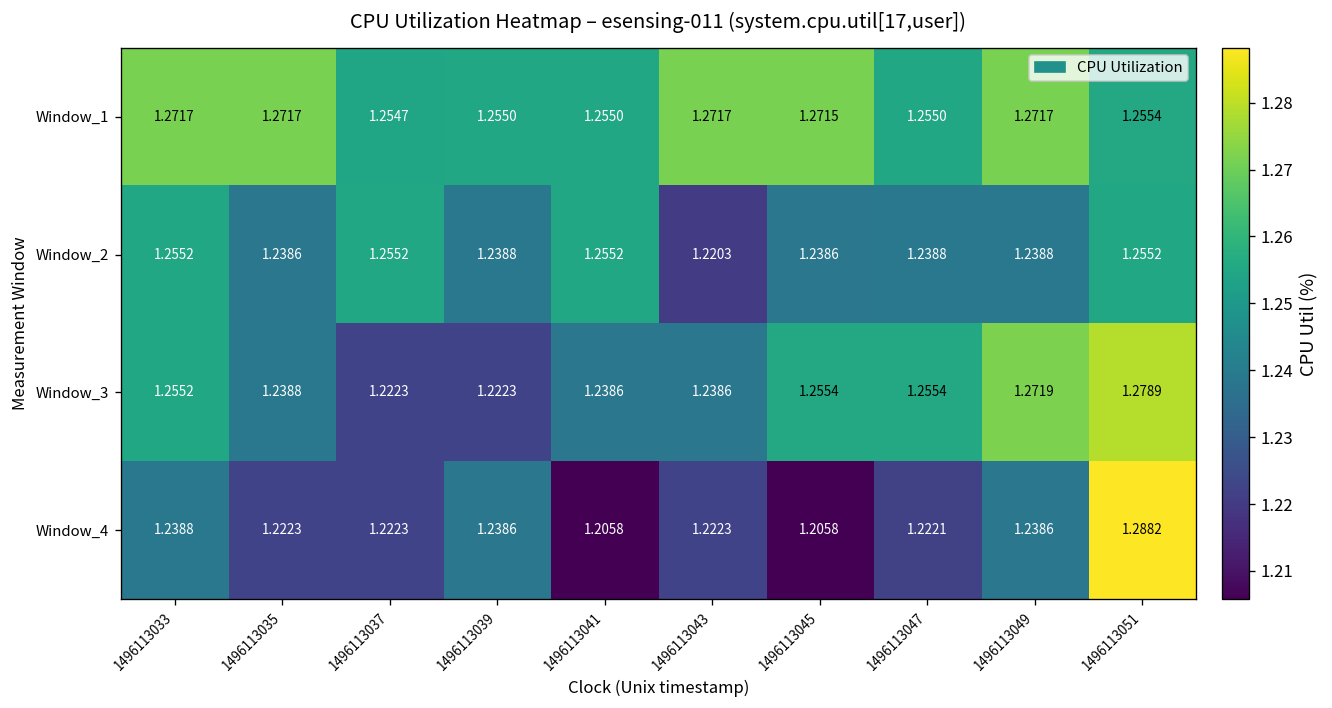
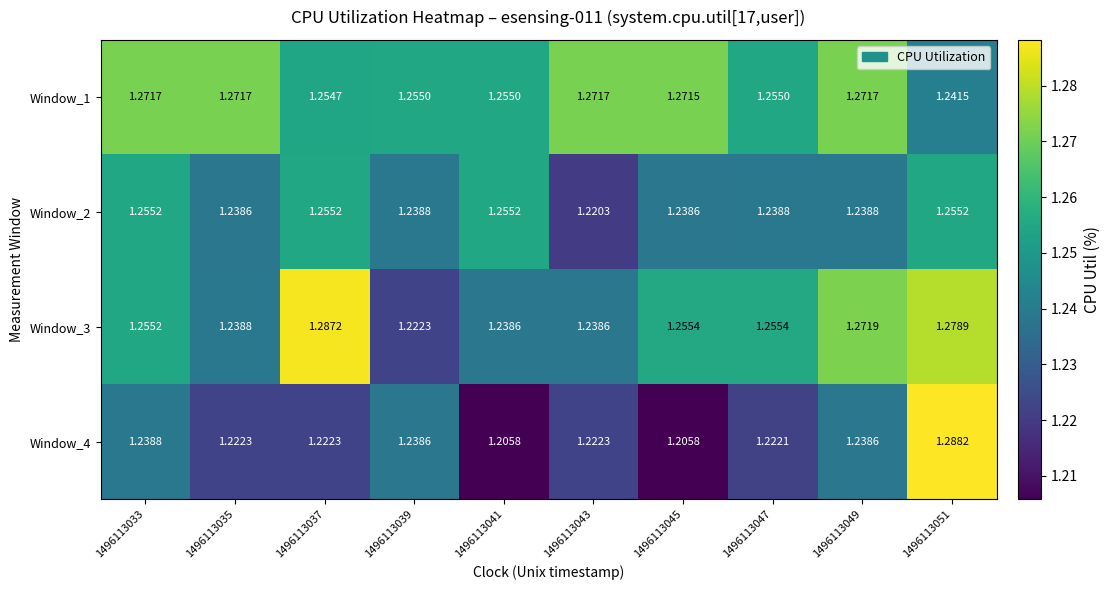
  {
    "Window_1": {
      "1496113033": 1.2717,
      "1496113035": 1.2717,
      "1496113037": 1.2547,
      "1496113039": 1.2550,
      "1496113041": 1.2550,
      "1496113043": 1.2717,
      "1496113045": 1.2715,
      "1496113047": 1.2550,
      "1496113049": 1.2717,
-     "1496113051": 1.2554
+     "1496113051": 1.2415
    },
    "Window_2": {
      "1496113033": 1.2552,
      "1496113035": 1.2386,
      "1496113037": 1.2552,
      "1496113039": 1.2388,
      "1496113041": 1.2552,
      "1496113043": 1.2203,
      "1496113045": 1.2386,
      "1496113047": 1.2388,
      "1496113049": 1.2388,
      "1496113051": 1.2552
    },
    "Window_3": {
      "1496113033": 1.2552,
      "1496113035": 1.2388,
-     "1496113037": 1.2223,
+     "1496113037": 1.2872,
      "1496113039": 1.2223,
      "1496113041": 1.2386,
      "1496113043": 1.2386,
      "1496113045": 1.2554,
      "1496113047": 1.2554,
      "1496113049": 1.2719,
      "1496113051": 1.2789
    },
    "Window_4": {
      "1496113033": 1.2388,
      "1496113035": 1.2223,
      "1496113037": 1.2223,
      "1496113039": 1.2386,
      "1496113041": 1.2058,
      "1496113043": 1.2223,
      "1496113045": 1.2058,
      "1496113047": 1.2221,
      "1496113049": 1.2386,
      "1496113051": 1.2882
    }
  }
